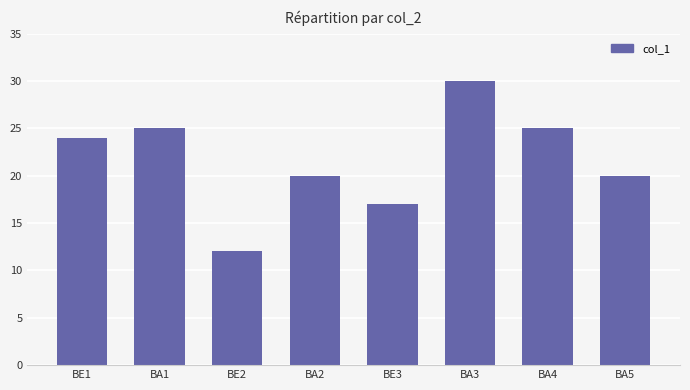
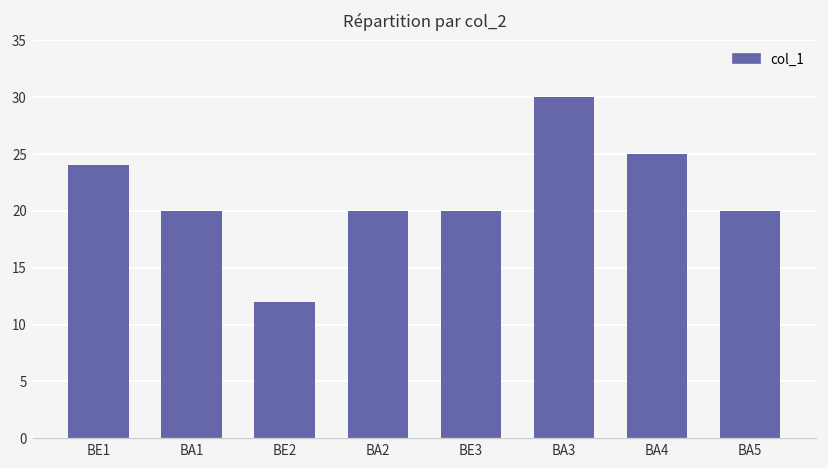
  {
    "BE1": 24,
-   "BA1": 25,
+   "BA1": 20,
    "BE2": 12,
    "BA2": 20,
-   "BE3": 17,
+   "BE3": 20,
    "BA3": 30,
    "BA4": 25,
    "BA5": 20
  }
